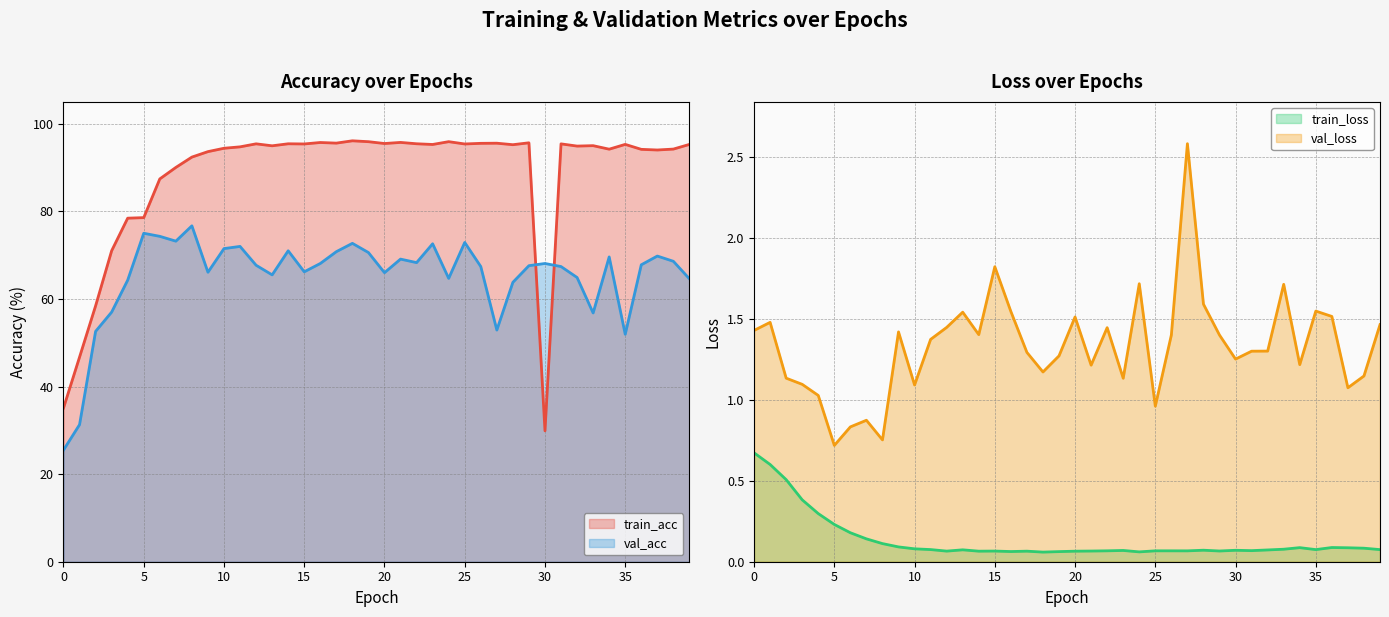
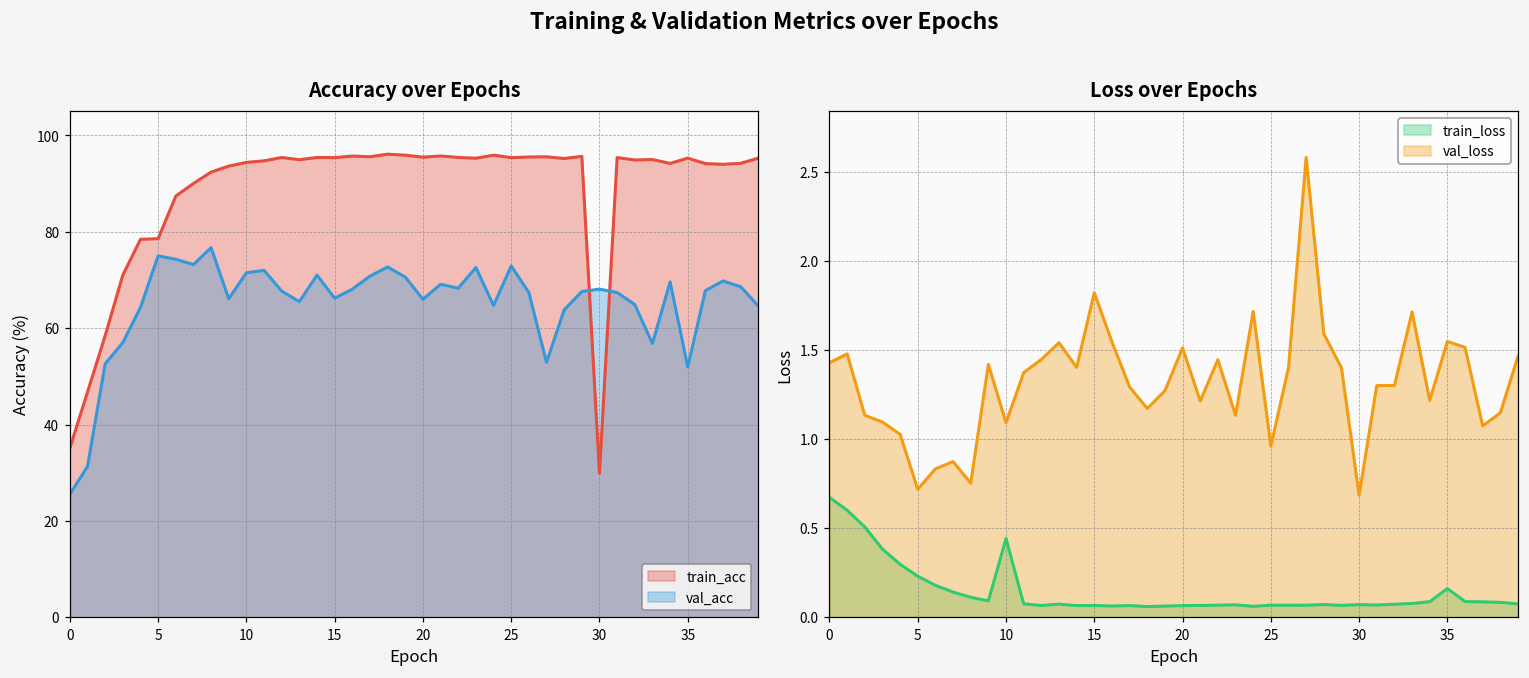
  {
    "Accuracy over Epochs": {
      "train_acc": {
        "0": 35,
        "5": 79,
        "10": 94,
        "15": 95,
        "20": 95,
        "25": 95,
        "30": 30,
        "35": 95
      },
      "val_acc": {
        "0": 26,
        "5": 75,
        "10": 72,
        "15": 66,
        "20": 66,
        "25": 73,
        "30": 68,
        "35": 52
      }
    },
    "Loss over Epochs": {
      "train_loss": {
        "0": 0.67,
        "5": 0.23,
-       "10": 0.08,
+       "10": 0.44,
        "15": 0.07,
        "20": 0.07,
        "25": 0.07,
        "30": 0.07,
-       "35": 0.07
+       "35": 0.16
      },
      "val_loss": {
        "0": 1.43,
        "5": 0.72,
        "10": 1.09,
        "15": 1.82,
        "20": 1.51,
        "25": 0.96,
-       "30": 1.25,
+       "30": 0.68,
        "35": 1.55
      }
    }
  }
